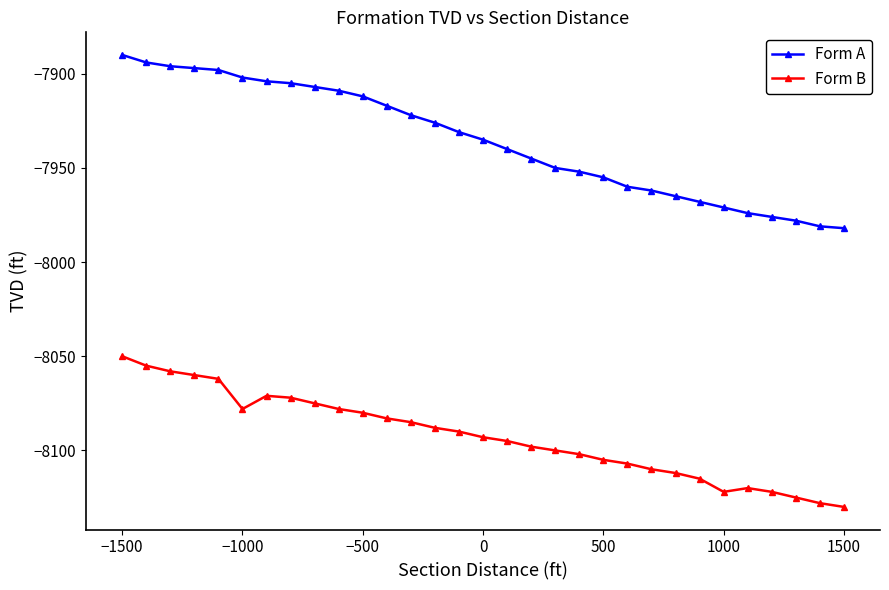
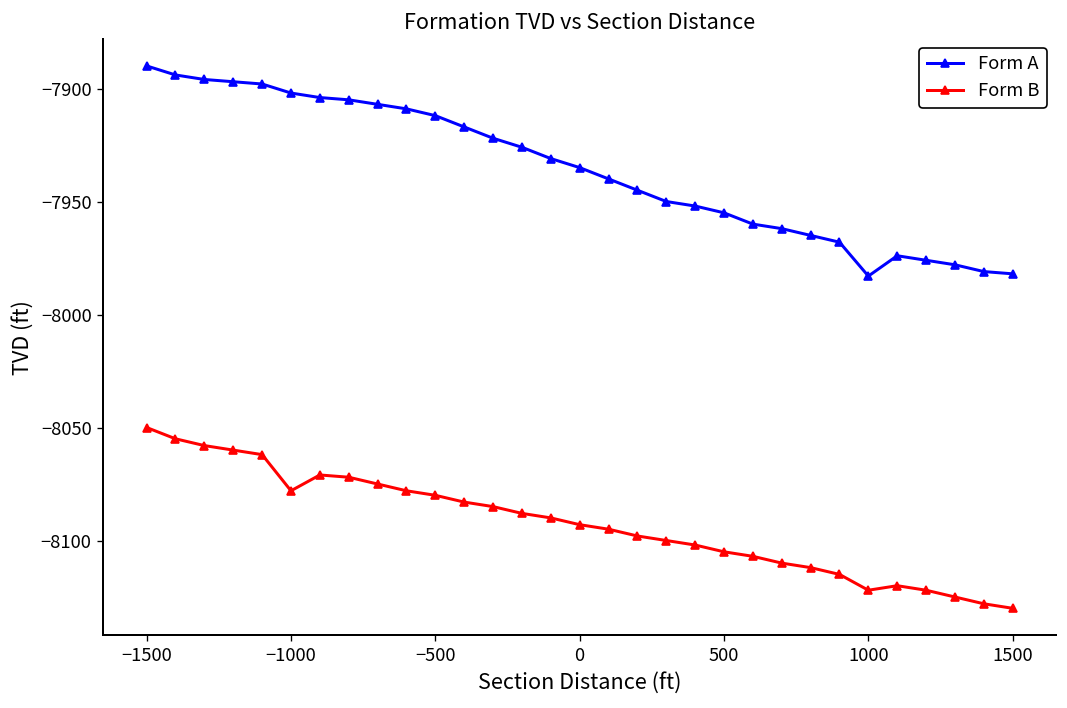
  {
    "Form A": {
      "−1500": -7890,
      "−1000": -7902,
      "−500": -7912,
      "0": -7935,
      "500": -7955,
-     "1000": -7971,
+     "1000": -7983,
      "1500": -7982
    },
    "Form B": {
      "−1500": -8050,
      "−1000": -8078,
      "−500": -8080,
      "0": -8093,
      "500": -8105,
      "1000": -8122,
      "1500": -8130
    }
  }
